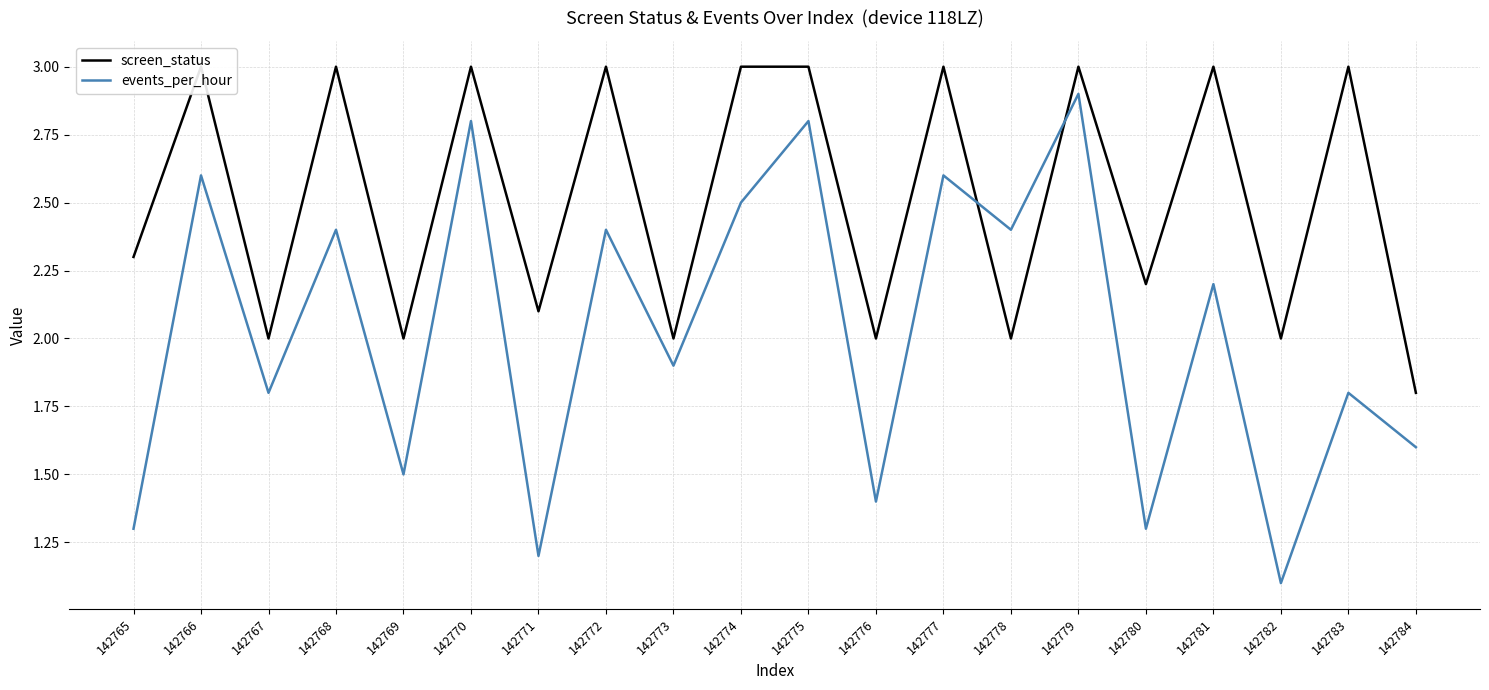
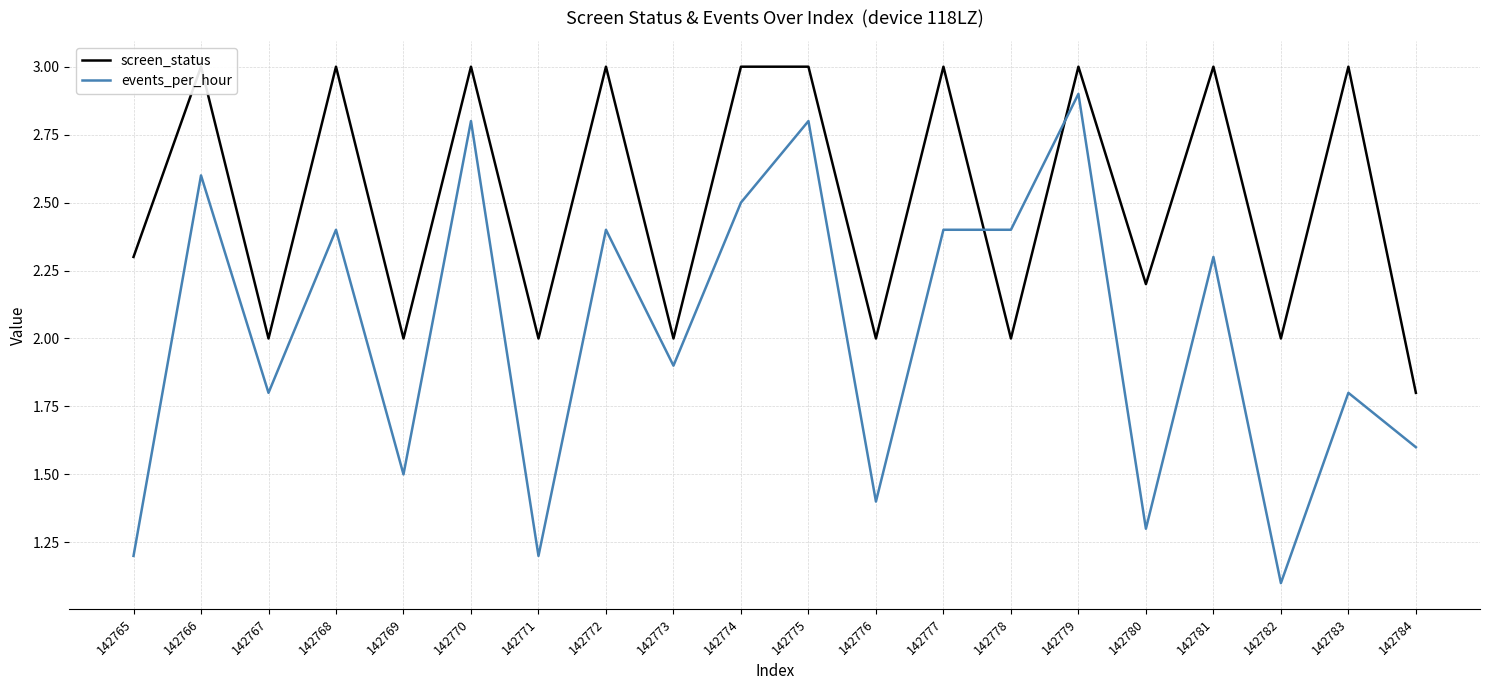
  {
    "screen_status": {
      "142765": 2.3,
      "142767": 2.0,
      "142768": 3.0,
      "142769": 2.0,
      "142770": 3.0,
-     "142771": 2.1,
+     "142771": 2.0,
      "142772": 3.0,
      "142773": 2.0,
      "142774": 3.0,
      "142775": 3.0,
      "142776": 2.0,
      "142777": 3.0,
      "142778": 2.0,
      "142779": 3.0,
      "142780": 2.2,
      "142781": 3.0,
      "142782": 2.0,
      "142783": 3.0,
      "142784": 1.8
    },
    "events_per_hour": {
-     "142765": 1.3,
+     "142765": 1.2,
      "142766": 2.6,
      "142767": 1.8,
      "142768": 2.4,
      "142769": 1.5,
      "142770": 2.8,
      "142771": 1.2,
      "142772": 2.4,
      "142773": 1.9,
      "142774": 2.5,
      "142775": 2.8,
      "142776": 1.4,
-     "142777": 2.6,
+     "142777": 2.4,
      "142778": 2.4,
      "142779": 2.9,
      "142780": 1.3,
-     "142781": 2.2,
+     "142781": 2.3,
      "142782": 1.1,
      "142783": 1.8,
      "142784": 1.6
    }
  }
